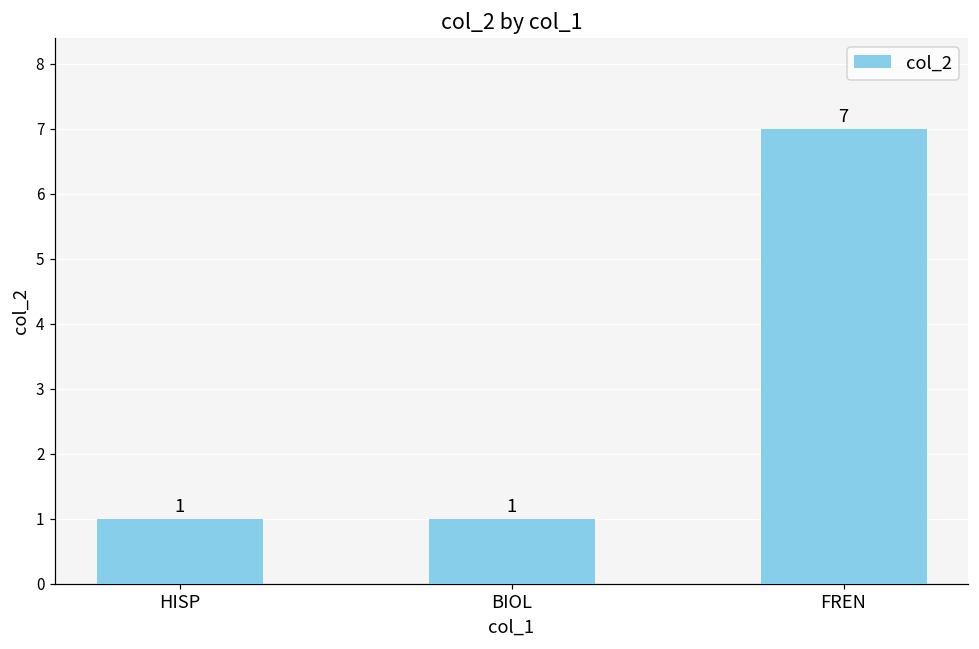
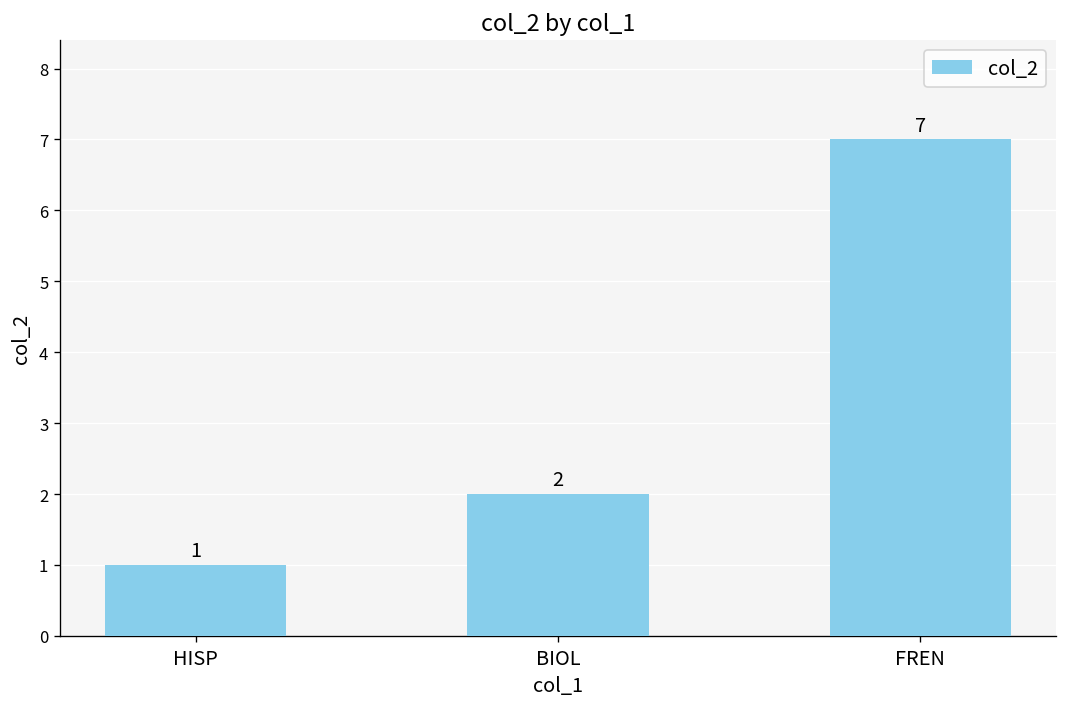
  {
    "HISP": 1,
-   "BIOL": 1,
+   "BIOL": 2,
    "FREN": 7
  }
